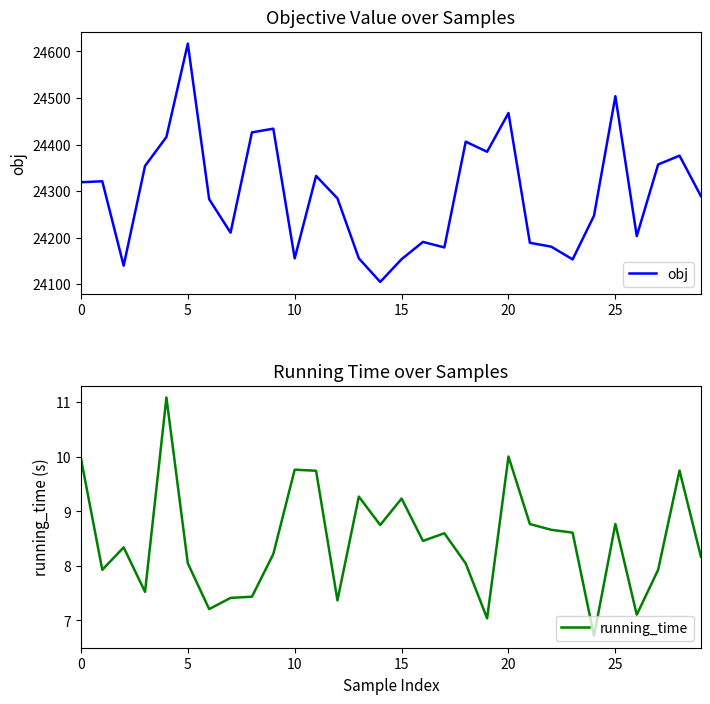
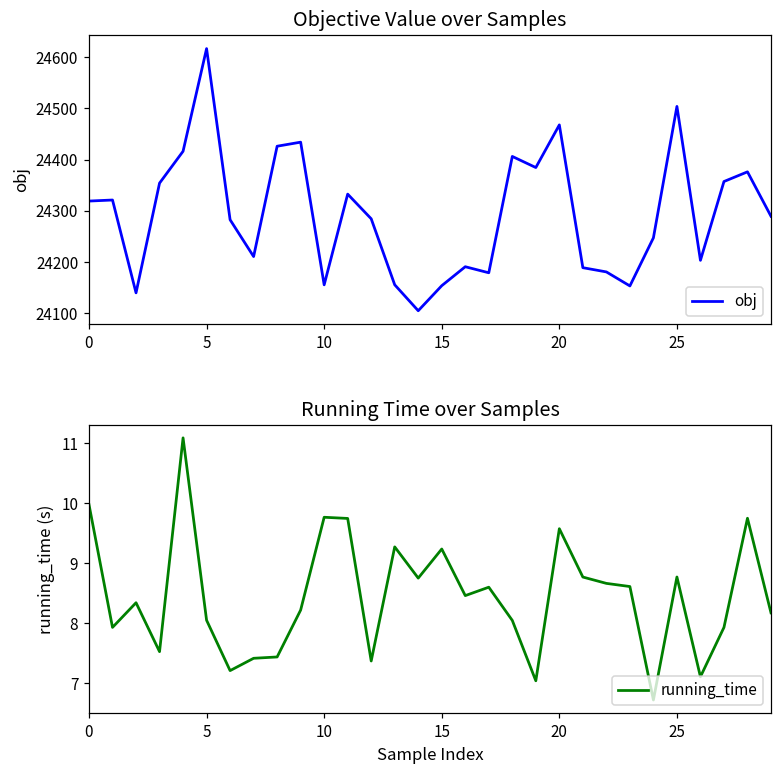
  {
    "Objective Value over Samples": {
      "0": 24320,
      "5": 24620,
      "10": 24160,
      "15": 24150,
      "20": 24470,
      "25": 24500
    },
    "Running Time over Samples": {
      "0": 10.0,
      "5": 8.0,
      "10": 9.8,
      "15": 9.2,
-     "20": 10.0,
+     "20": 9.6,
      "25": 8.8
    }
  }
